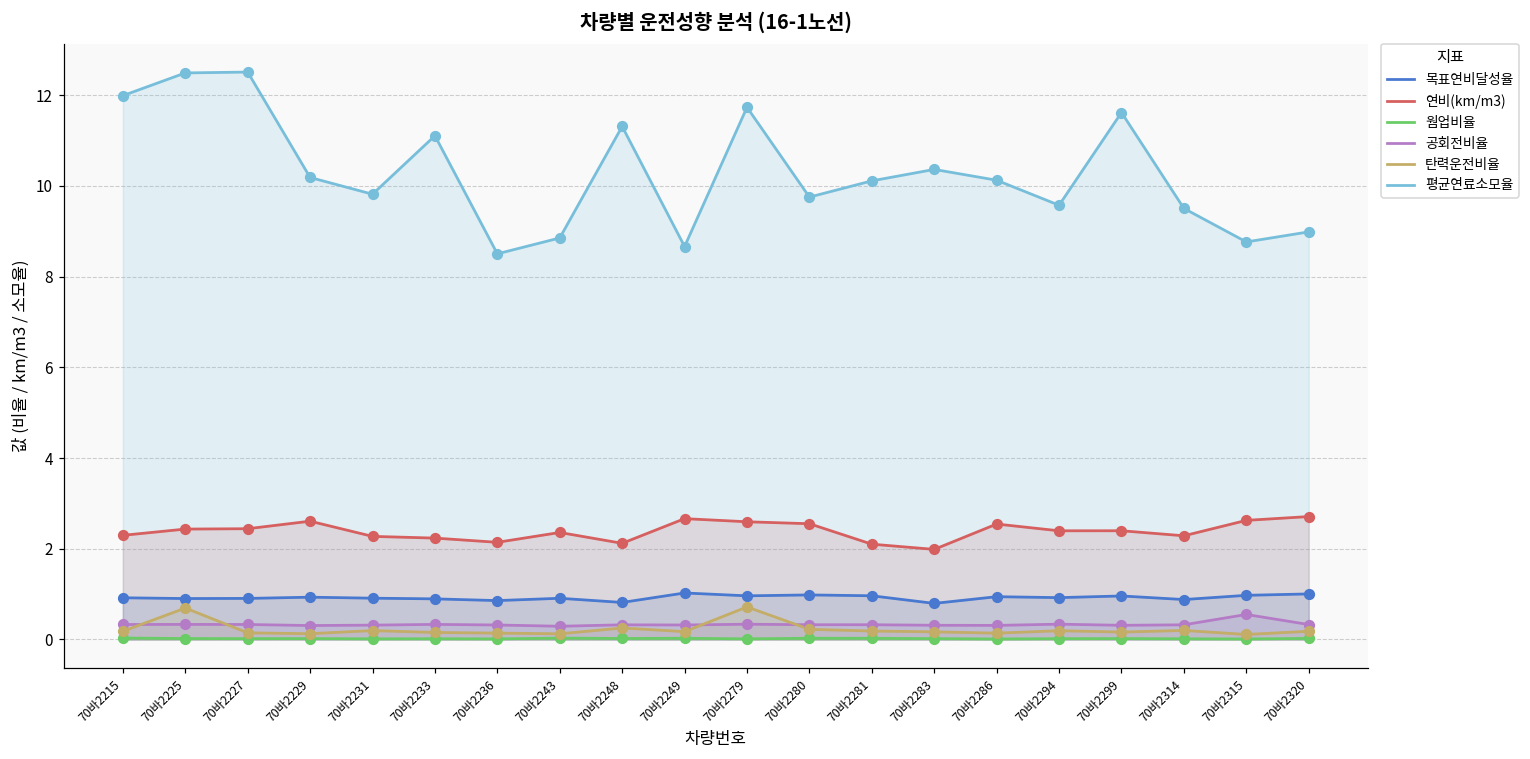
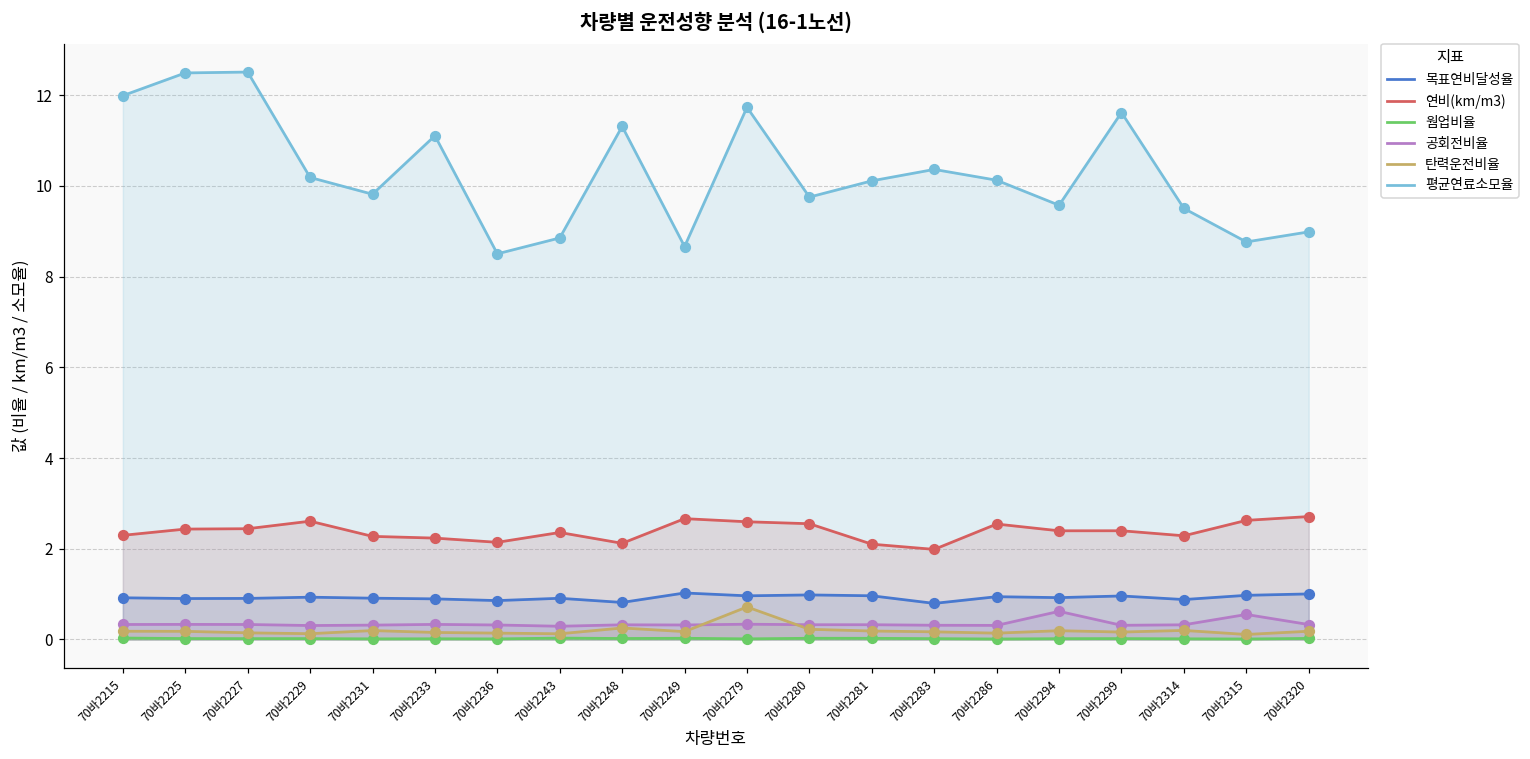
  {
    "목표연비달성율": {
      "70바2215": 0.9,
      "70바2225": 0.9,
      "70바2227": 0.9,
      "70바2229": 0.9,
      "70바2231": 0.9,
      "70바2233": 0.9,
      "70바2236": 0.9,
      "70바2243": 0.9,
      "70바2248": 0.8,
      "70바2249": 1.0,
      "70바2279": 1.0,
      "70바2280": 1.0,
      "70바2281": 1.0,
      "70바2283": 0.8,
      "70바2286": 0.9,
      "70바2294": 0.9,
      "70바2299": 1.0,
      "70바2314": 0.9,
      "70바2315": 1.0,
      "70바2320": 1.0
    },
    "연비(km/m3)": {
      "70바2215": 2.3,
      "70바2225": 2.4,
      "70바2227": 2.4,
      "70바2229": 2.6,
      "70바2231": 2.3,
      "70바2233": 2.2,
      "70바2236": 2.1,
      "70바2243": 2.4,
      "70바2248": 2.1,
      "70바2249": 2.7,
      "70바2279": 2.6,
      "70바2280": 2.6,
      "70바2281": 2.1,
      "70바2283": 2.0,
      "70바2286": 2.5,
      "70바2294": 2.4,
      "70바2299": 2.4,
      "70바2314": 2.3,
      "70바2315": 2.6,
      "70바2320": 2.7
    },
    "웜업비율": {
      "70바2215": 0.0,
      "70바2225": 0.0,
      "70바2227": 0.0,
      "70바2229": 0.0,
      "70바2231": 0.0,
      "70바2233": 0.0,
      "70바2236": 0.0,
      "70바2243": 0.0,
      "70바2248": 0.0,
      "70바2249": 0.0,
      "70바2279": 0.0,
      "70바2280": 0.0,
      "70바2281": 0.0,
      "70바2283": 0.0,
      "70바2286": 0.0,
      "70바2294": 0.0,
      "70바2299": 0.0,
      "70바2314": 0.0,
      "70바2315": 0.0,
      "70바2320": 0.0
    },
    "공회전비율": {
      "70바2215": 0.3,
      "70바2225": 0.3,
      "70바2227": 0.3,
      "70바2229": 0.3,
      "70바2231": 0.3,
      "70바2233": 0.3,
      "70바2236": 0.3,
      "70바2243": 0.3,
      "70바2248": 0.3,
      "70바2249": 0.3,
      "70바2279": 0.3,
      "70바2280": 0.3,
      "70바2281": 0.3,
      "70바2283": 0.3,
      "70바2286": 0.3,
-     "70바2294": 0.3,
+     "70바2294": 0.6,
      "70바2299": 0.3,
      "70바2314": 0.3,
      "70바2315": 0.6,
      "70바2320": 0.3
    },
    "탄력운전비율": {
      "70바2215": 0.2,
-     "70바2225": 0.7,
+     "70바2225": 0.2,
      "70바2227": 0.1,
      "70바2229": 0.1,
      "70바2231": 0.2,
      "70바2233": 0.2,
      "70바2236": 0.1,
      "70바2243": 0.1,
      "70바2248": 0.3,
      "70바2249": 0.2,
      "70바2279": 0.7,
      "70바2280": 0.2,
      "70바2281": 0.2,
      "70바2283": 0.2,
      "70바2286": 0.1,
      "70바2294": 0.2,
      "70바2299": 0.2,
      "70바2314": 0.2,
      "70바2315": 0.1,
      "70바2320": 0.2
    },
    "평균연료소모율": {
      "70바2215": 12.0,
      "70바2225": 12.5,
      "70바2227": 12.5,
      "70바2229": 10.2,
      "70바2231": 9.8,
      "70바2233": 11.1,
      "70바2236": 8.5,
      "70바2243": 8.9,
      "70바2248": 11.3,
      "70바2249": 8.7,
      "70바2279": 11.7,
      "70바2280": 9.8,
      "70바2281": 10.1,
      "70바2283": 10.4,
      "70바2286": 10.1,
      "70바2294": 9.6,
      "70바2299": 11.6,
      "70바2314": 9.5,
      "70바2315": 8.8,
      "70바2320": 9.0
    }
  }
